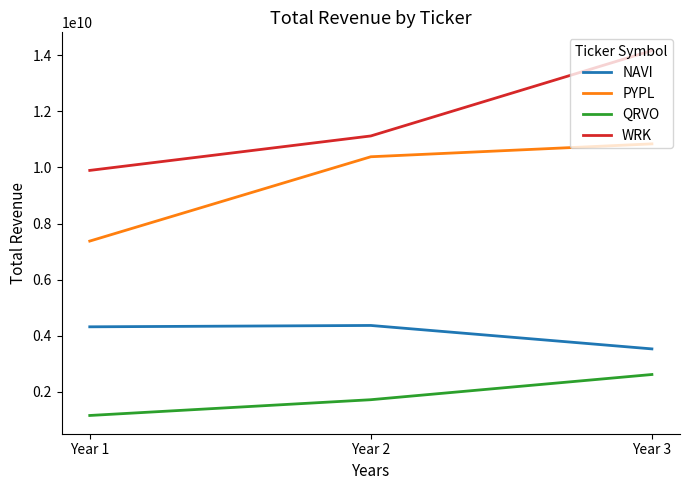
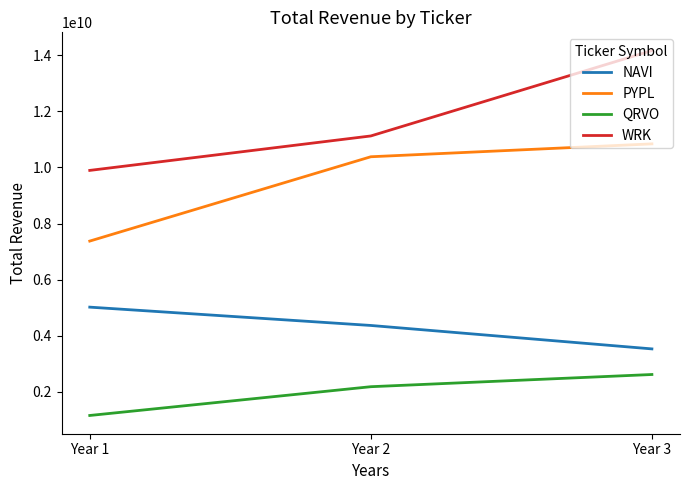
  {
    "NAVI": {
-     "Year 1": 4300000000,
+     "Year 1": 5000000000,
      "Year 2": 4400000000,
      "Year 3": 3500000000
    },
    "PYPL": {
      "Year 1": 7400000000,
      "Year 2": 10400000000
    },
    "QRVO": {
      "Year 1": 1100000000,
-     "Year 2": 1700000000,
+     "Year 2": 2200000000,
      "Year 3": 2600000000
    },
    "WRK": {
      "Year 1": 9900000000,
      "Year 2": 11100000000
    }
  }
